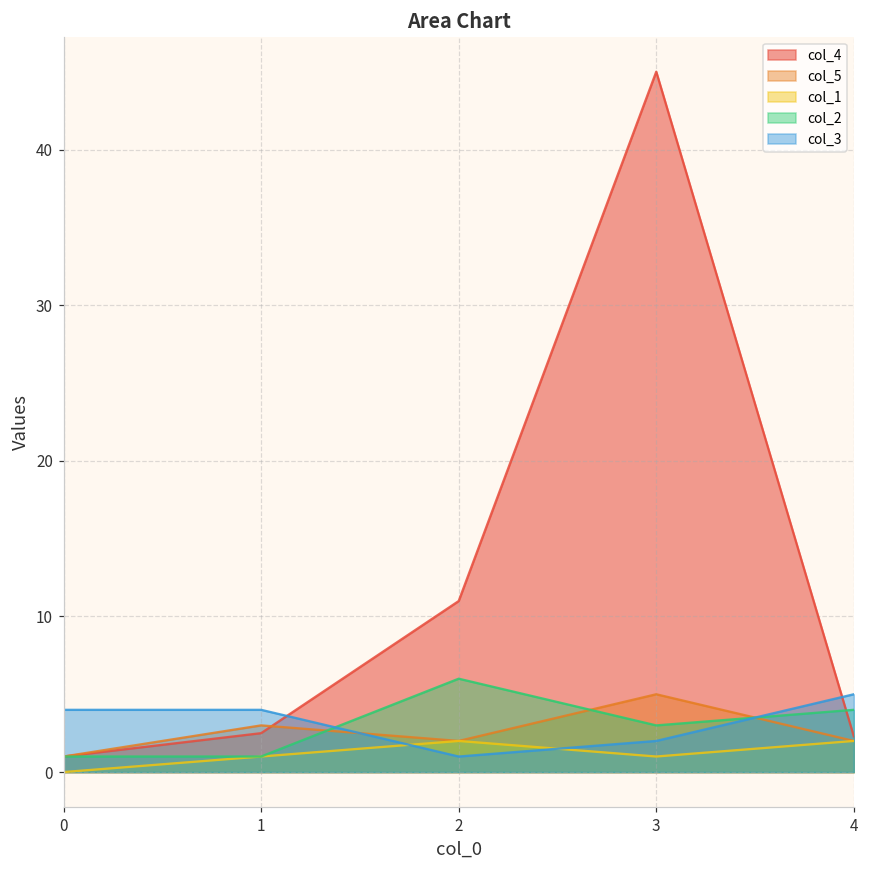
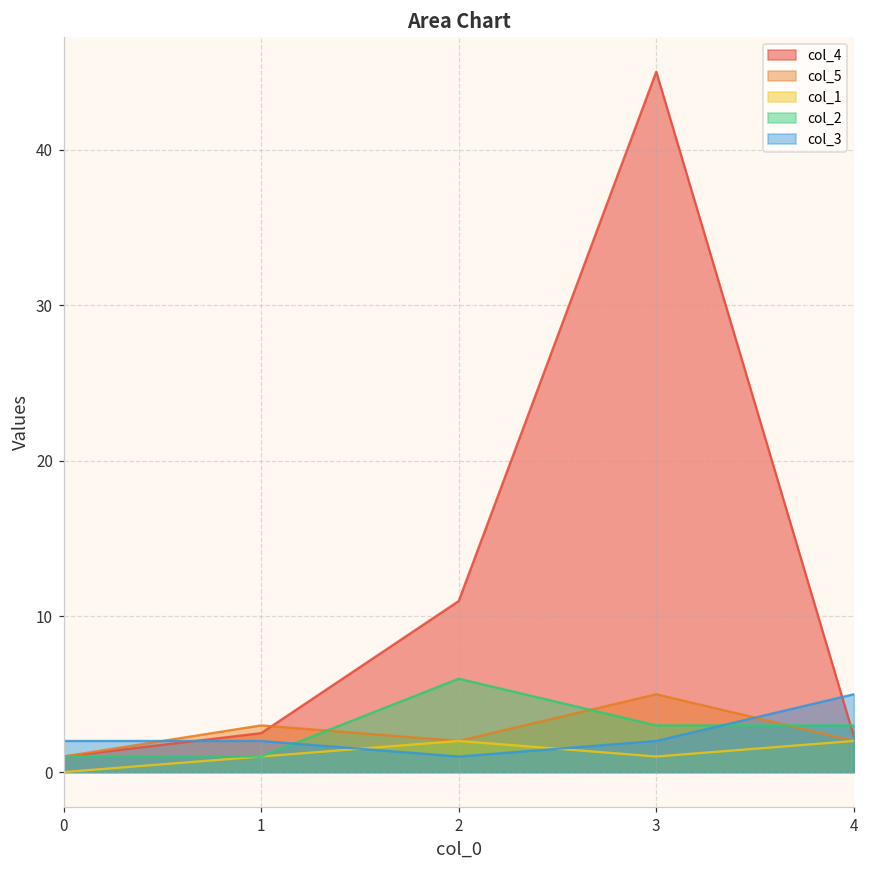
  {
    "col_2": {
      "2": 6,
      "3": 3,
-     "4": 4
+     "4": 3
    },
    "col_3": {
-     "0": 4,
-     "1": 4,
+     "0": 2,
+     "1": 2,
      "2": 1,
      "3": 2,
      "4": 5
    }
  }
